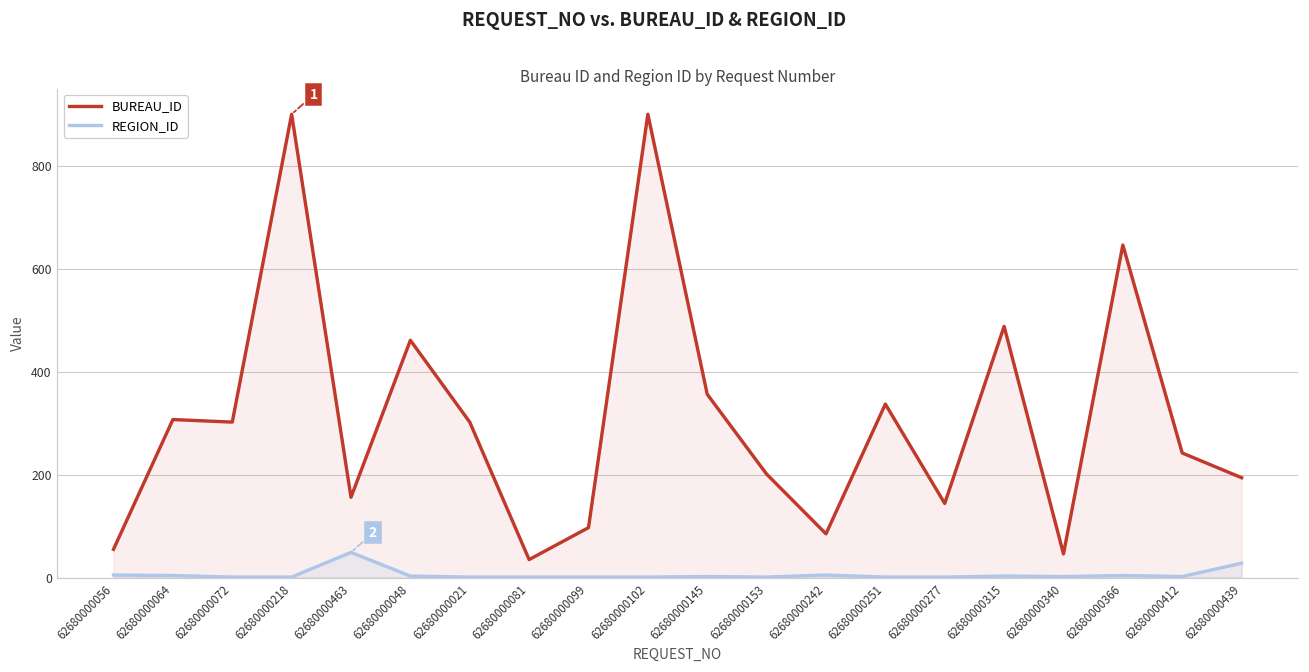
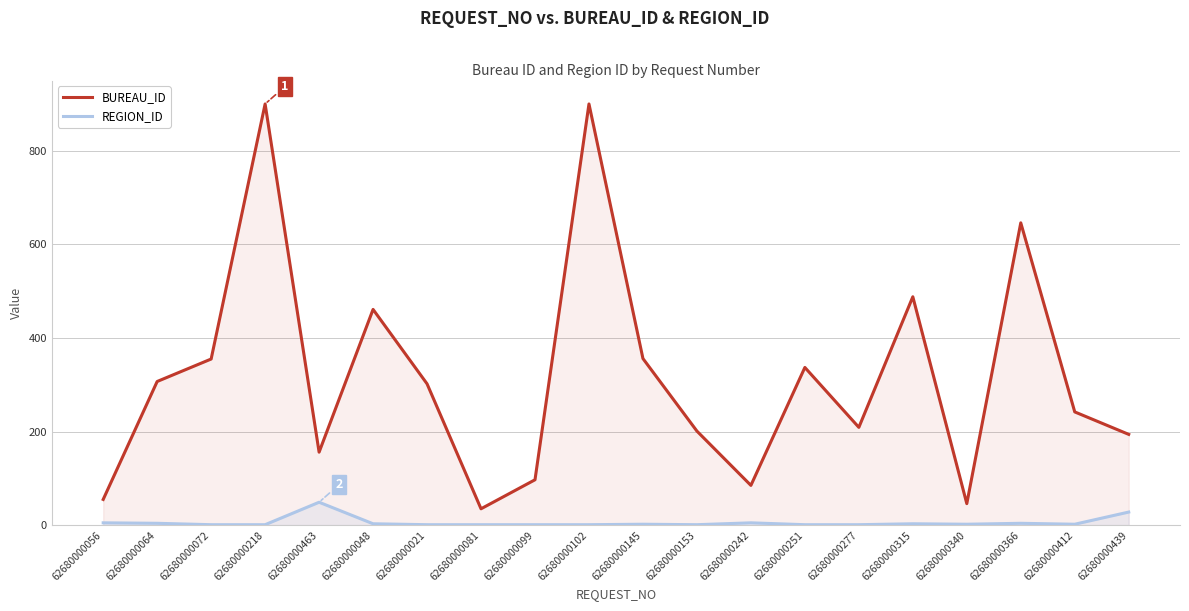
  {
    "BUREAU_ID": {
      "62680000056": 60,
      "62680000064": 310,
-     "62680000072": 300,
+     "62680000072": 360,
      "62680000218": 900,
      "62680000463": 160,
      "62680000048": 460,
      "62680000021": 300,
      "62680000081": 40,
      "62680000099": 100,
      "62680000102": 900,
      "62680000145": 360,
      "62680000153": 200,
      "62680000242": 90,
      "62680000251": 340,
-     "62680000277": 140,
+     "62680000277": 210,
      "62680000315": 490,
      "62680000340": 50,
      "62680000366": 650,
      "62680000412": 240,
      "62680000439": 190
    },
    "REGION_ID": {
      "62680000056": 10,
      "62680000064": 0,
      "62680000072": 0,
      "62680000218": 0,
      "62680000463": 50,
      "62680000048": 0,
      "62680000021": 0,
      "62680000081": 0,
      "62680000099": 0,
      "62680000102": 0,
      "62680000145": 0,
      "62680000153": 0,
      "62680000242": 10,
      "62680000251": 0,
      "62680000277": 0,
      "62680000315": 0,
      "62680000340": 0,
      "62680000366": 0,
      "62680000412": 0,
      "62680000439": 30
    }
  }
